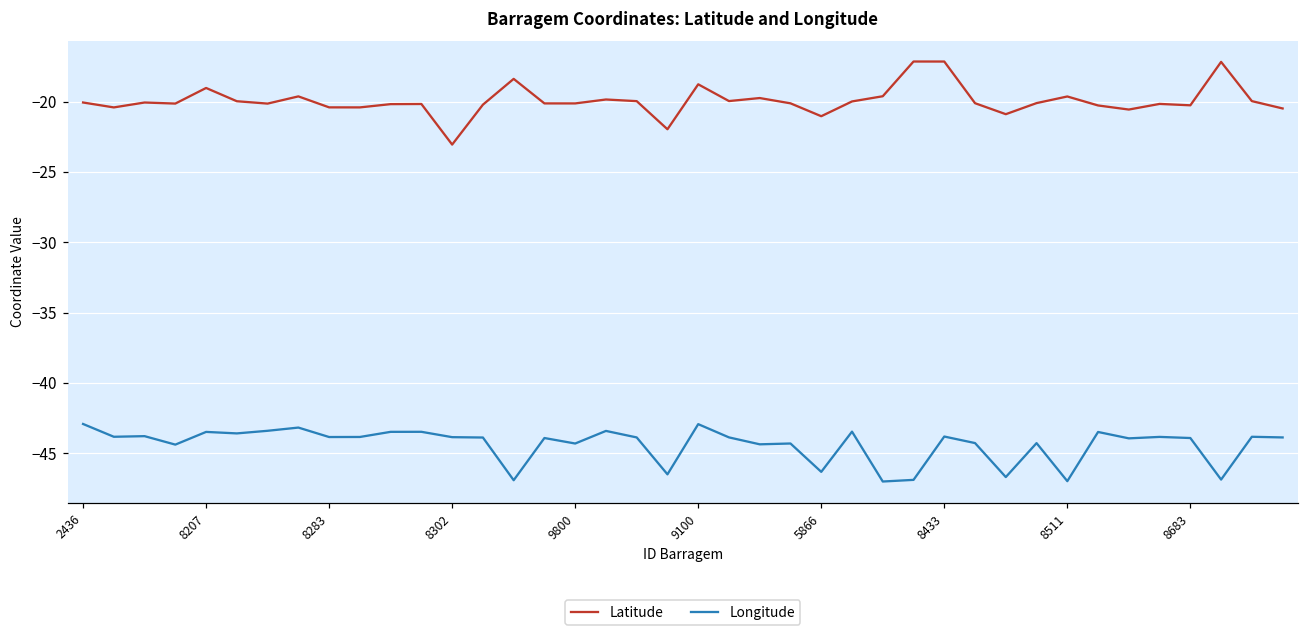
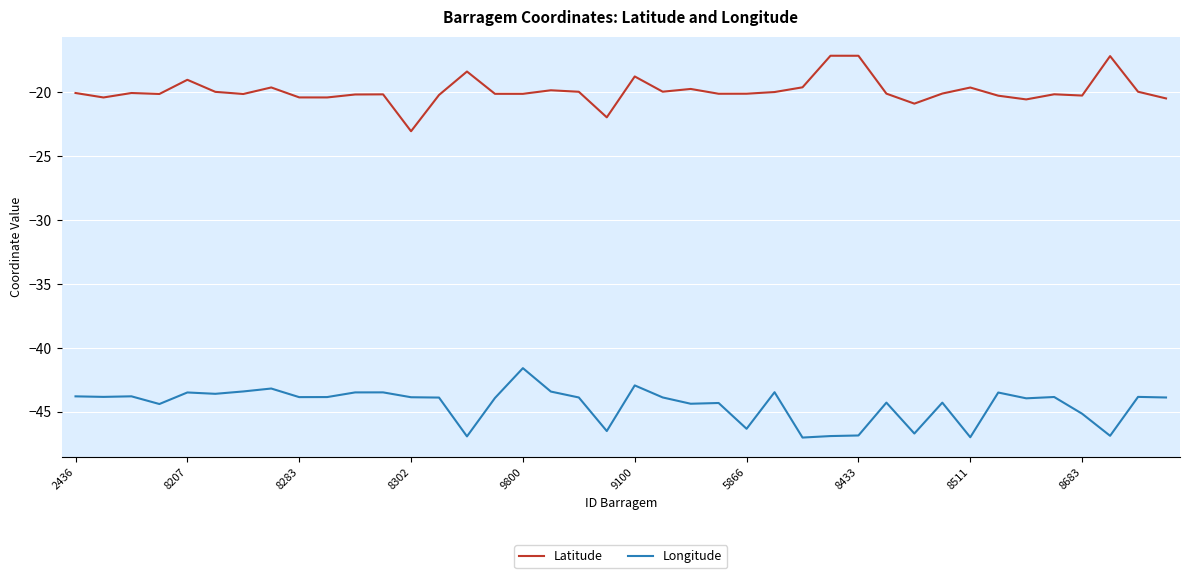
  {
    "Latitude": {
      "2436": -20.1,
      "8207": -19.0,
      "8283": -20.4,
      "8302": -23.1,
      "9800": -20.1,
      "9100": -18.8,
-     "5866": -21.0,
+     "5866": -20.1,
      "8433": -17.1,
      "8511": -19.6,
      "8683": -20.3
    },
    "Longitude": {
-     "2436": -42.9,
+     "2436": -43.8,
      "8207": -43.5,
      "8283": -43.9,
      "8302": -43.9,
-     "9800": -44.3,
+     "9800": -41.6,
      "9100": -42.9,
      "5866": -46.3,
-     "8433": -43.8,
+     "8433": -46.9,
      "8511": -47.0,
-     "8683": -43.9
+     "8683": -45.2
    }
  }
